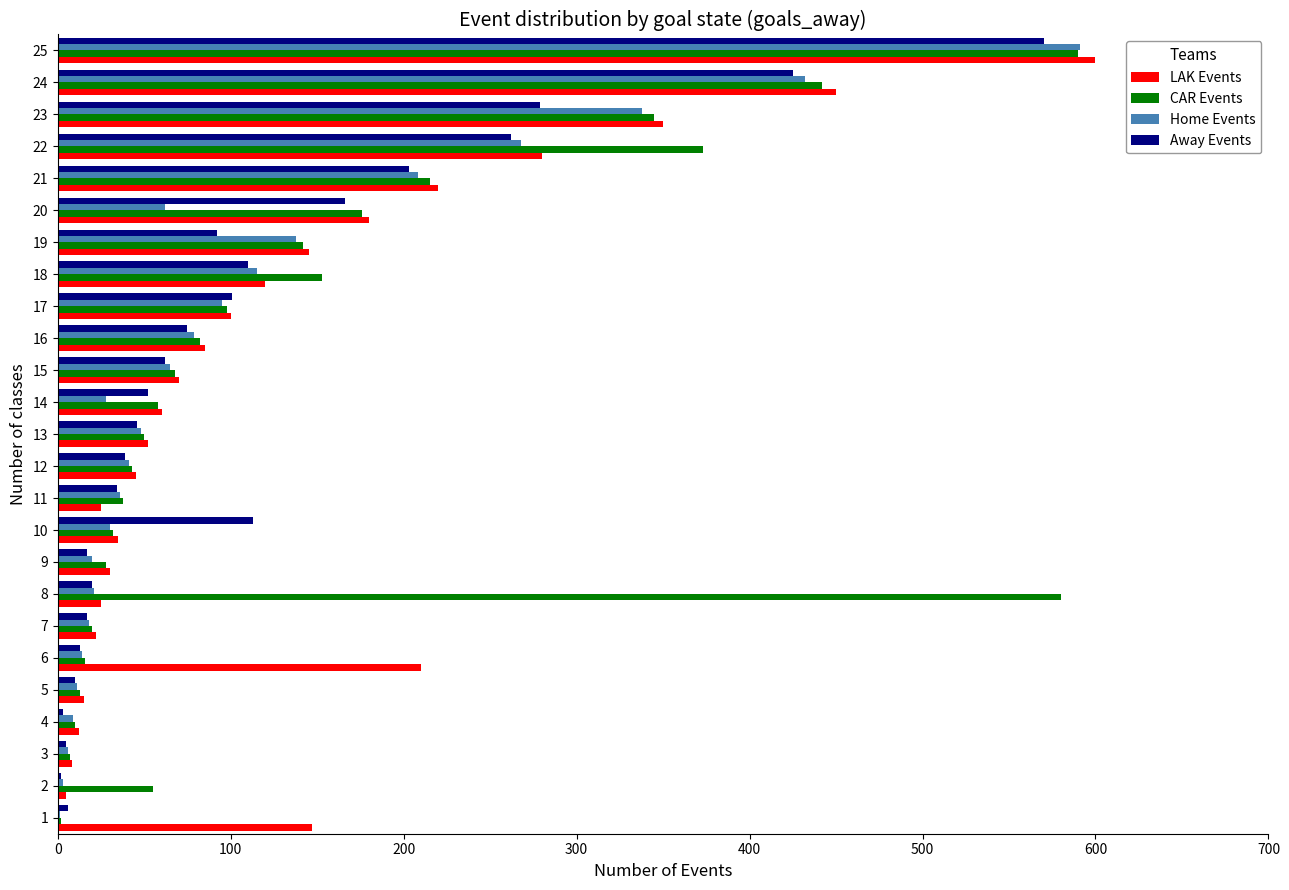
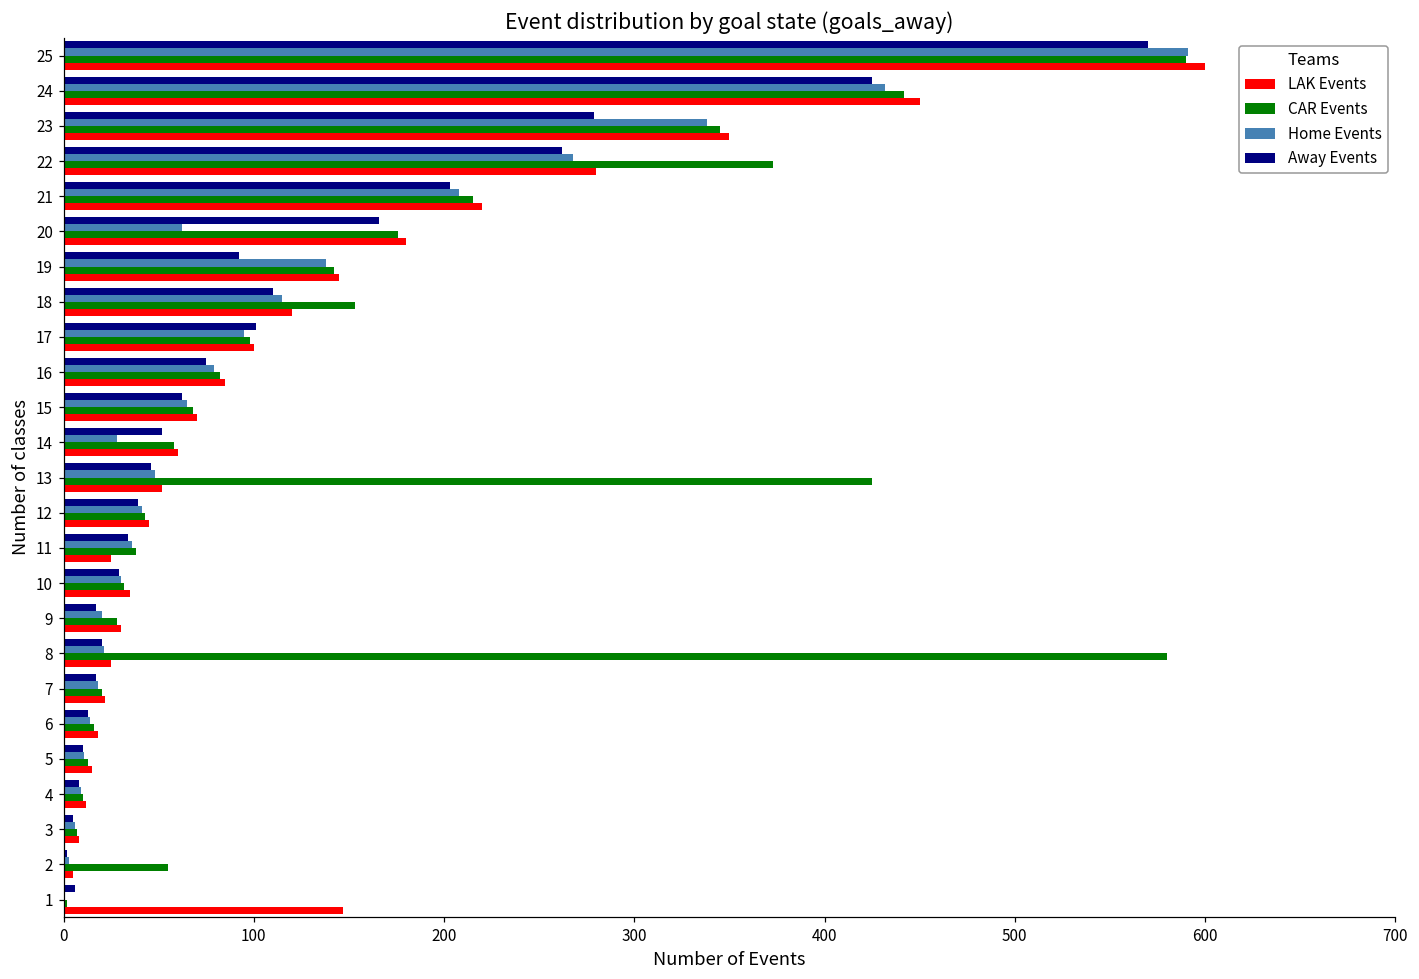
  {
    "LAK Events": {
      "25": 600,
      "24": 450,
      "23": 350,
      "22": 280,
      "21": 220,
      "20": 180,
      "19": 145,
      "18": 120,
      "17": 100,
      "16": 85,
      "15": 70,
      "14": 60,
      "13": 52,
      "12": 45,
      "11": 25,
      "10": 35,
      "9": 30,
      "8": 25,
      "7": 22,
-     "6": 210,
+     "6": 18,
      "5": 15,
      "4": 12,
      "3": 8,
      "2": 5,
      "1": 147
    },
    "CAR Events": {
      "25": 590,
      "24": 442,
      "23": 345,
      "22": 373,
      "21": 215,
      "20": 176,
      "19": 142,
      "18": 153,
      "17": 98,
      "16": 82,
      "15": 68,
      "14": 58,
-     "13": 50,
+     "13": 425,
      "12": 43,
      "11": 38,
      "10": 32,
      "9": 28,
      "8": 580,
      "7": 20,
      "6": 16,
      "5": 13,
      "4": 10,
      "3": 7,
      "2": 55,
      "1": 2
    },
    "Home Events": {
      "25": 591,
      "24": 432,
      "23": 338,
      "22": 268,
      "21": 208,
      "20": 62,
      "19": 138,
      "18": 115,
      "17": 95,
      "16": 79,
      "15": 65,
      "14": 28,
      "13": 48,
      "12": 41,
      "11": 36,
      "10": 30,
      "9": 20,
      "8": 21,
      "7": 18,
      "6": 14,
      "5": 11,
      "4": 9,
      "3": 6,
      "2": 3
    },
    "Away Events": {
      "25": 570,
      "24": 425,
      "23": 279,
      "22": 262,
      "21": 203,
      "20": 166,
      "19": 92,
      "18": 110,
      "17": 101,
      "16": 75,
      "15": 62,
      "14": 52,
      "13": 46,
      "12": 39,
      "11": 34,
-     "10": 113,
+     "10": 29,
      "9": 17,
      "8": 20,
      "7": 17,
      "6": 13,
      "5": 10,
-     "4": 3,
+     "4": 8,
      "3": 5,
      "2": 2,
      "1": 6
    }
  }
